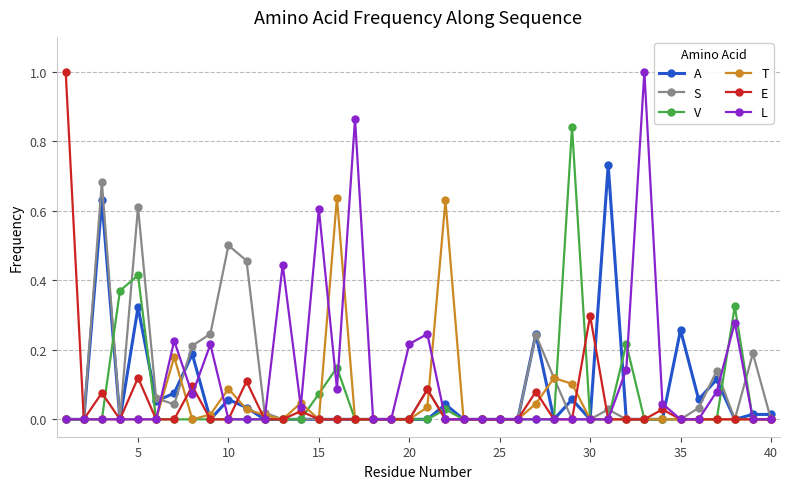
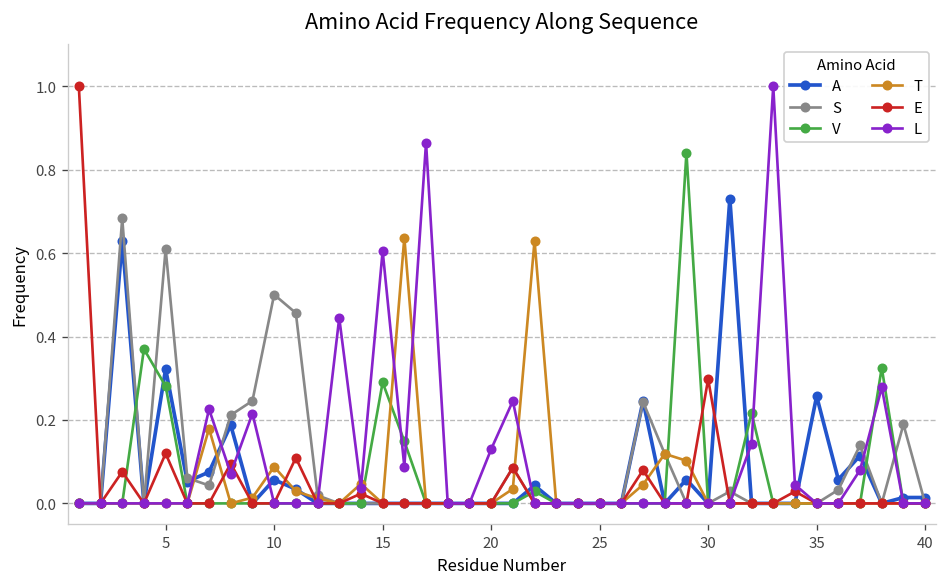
  {
    "A": {
      "5": 0.32,
      "10": 0.06,
      "35": 0.26,
      "40": 0.01
    },
    "S": {
      "5": 0.61,
      "10": 0.50
    },
    "V": {
-     "5": 0.41,
-     "15": 0.07
+     "5": 0.28,
+     "15": 0.29
    },
    "T": {
      "10": 0.09
    },
    "E": {
      "5": 0.12,
      "30": 0.30
    },
    "L": {
      "15": 0.61,
-     "20": 0.22
+     "20": 0.13
    }
  }
